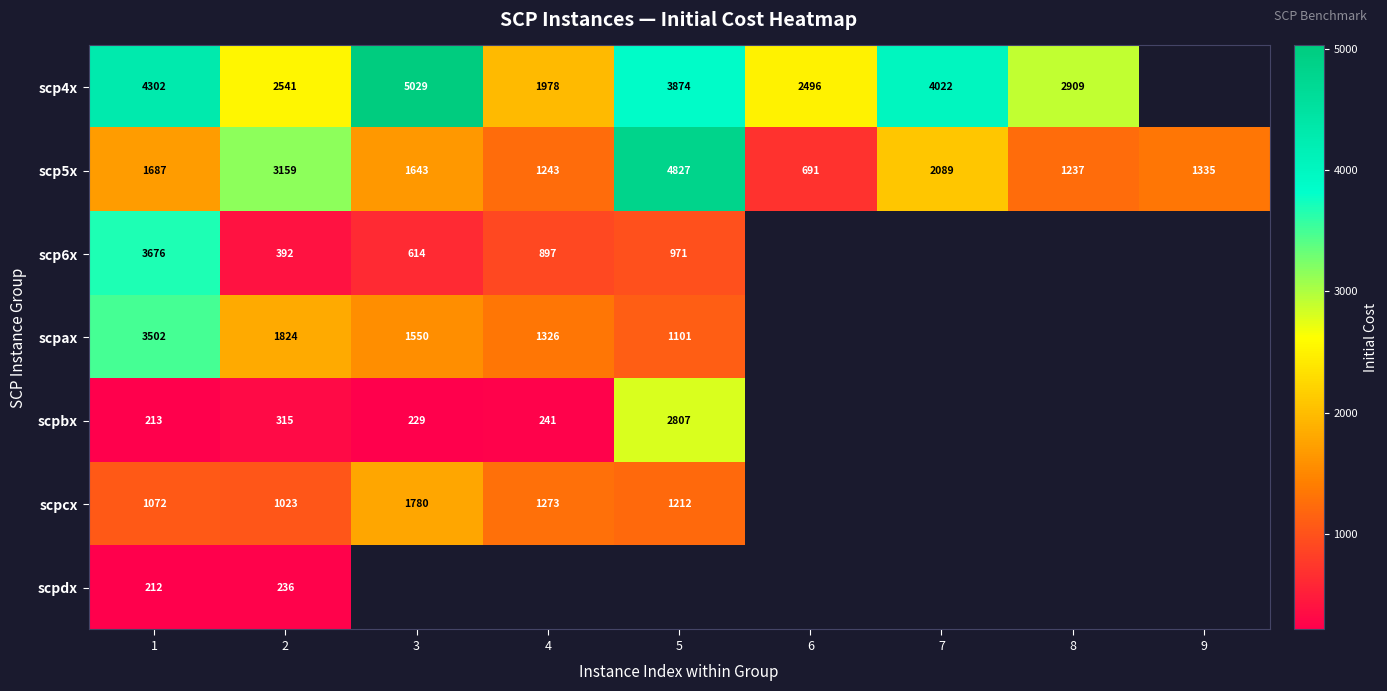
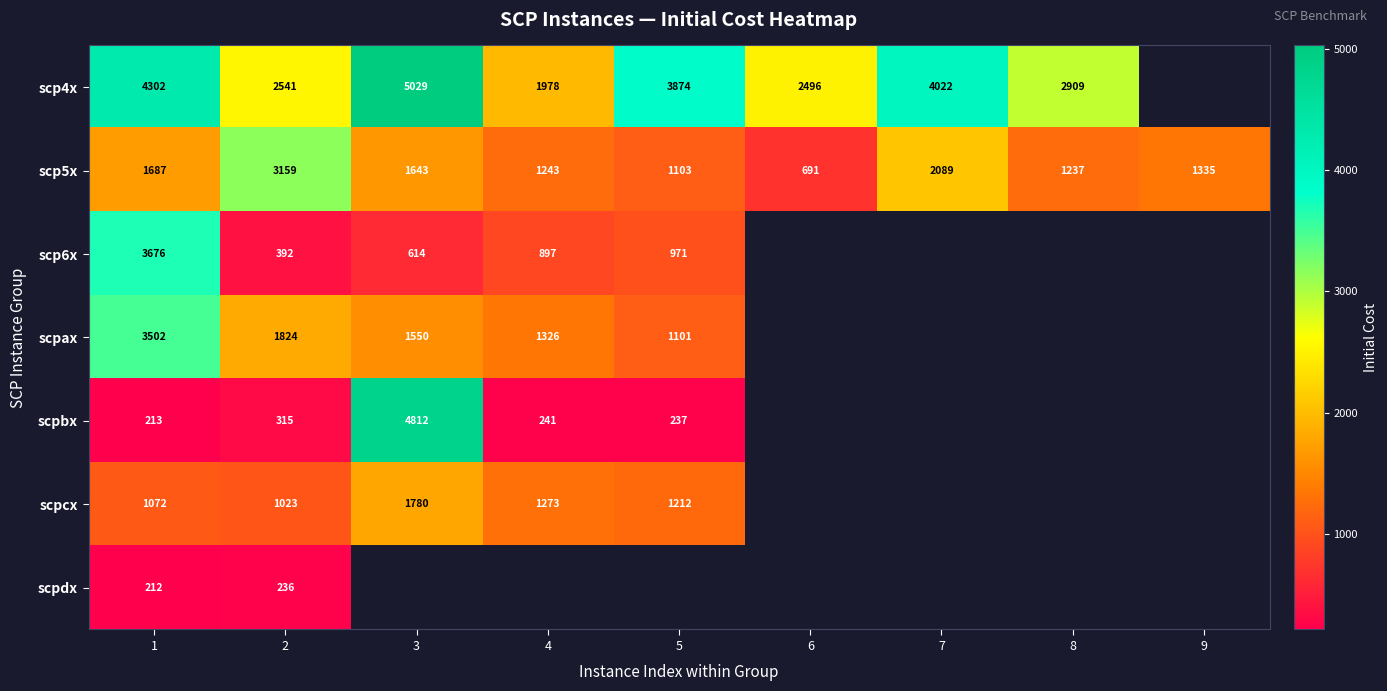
  {
    "scp4x": {
      "1": 4302,
      "2": 2541,
      "3": 5029,
      "4": 1978,
      "5": 3874,
      "6": 2496,
      "7": 4022,
      "8": 2909
    },
    "scp5x": {
      "1": 1687,
      "2": 3159,
      "3": 1643,
      "4": 1243,
-     "5": 4827,
+     "5": 1103,
      "6": 691,
      "7": 2089,
      "8": 1237,
      "9": 1335
    },
    "scp6x": {
      "1": 3676,
      "2": 392,
      "3": 614,
      "4": 897,
      "5": 971
    },
    "scpax": {
      "1": 3502,
      "2": 1824,
      "3": 1550,
      "4": 1326,
      "5": 1101
    },
    "scpbx": {
      "1": 213,
      "2": 315,
-     "3": 229,
+     "3": 4812,
      "4": 241,
-     "5": 2807
+     "5": 237
    },
    "scpcx": {
      "1": 1072,
      "2": 1023,
      "3": 1780,
      "4": 1273,
      "5": 1212
    },
    "scpdx": {
      "1": 212,
      "2": 236
    }
  }
